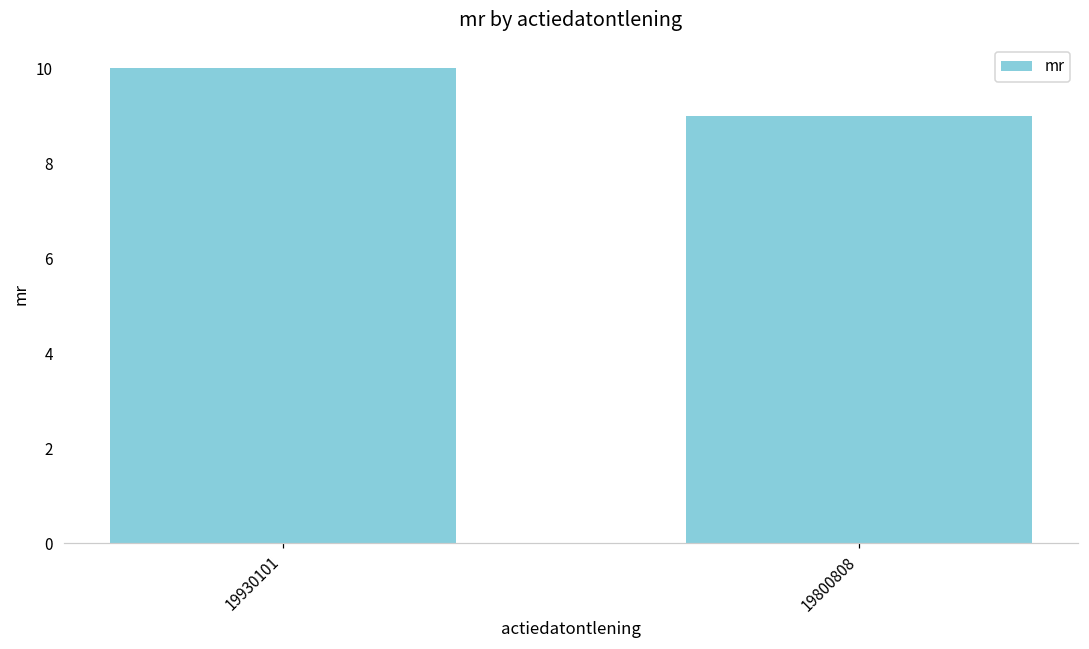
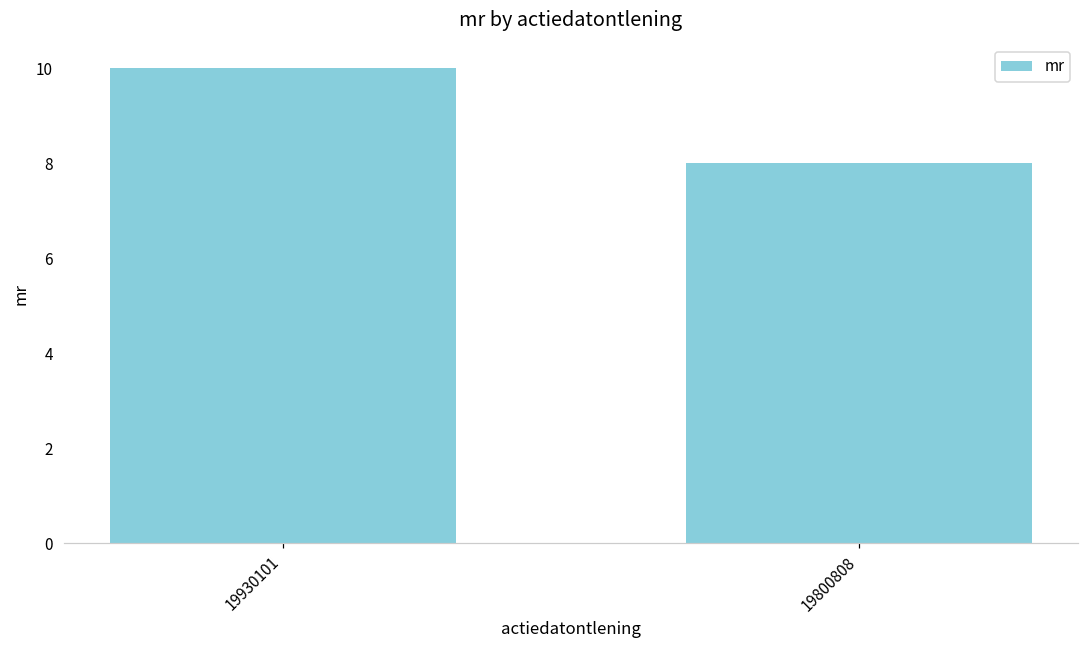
  {
    "19930101": 10,
-   "19800808": 9
+   "19800808": 8
  }
